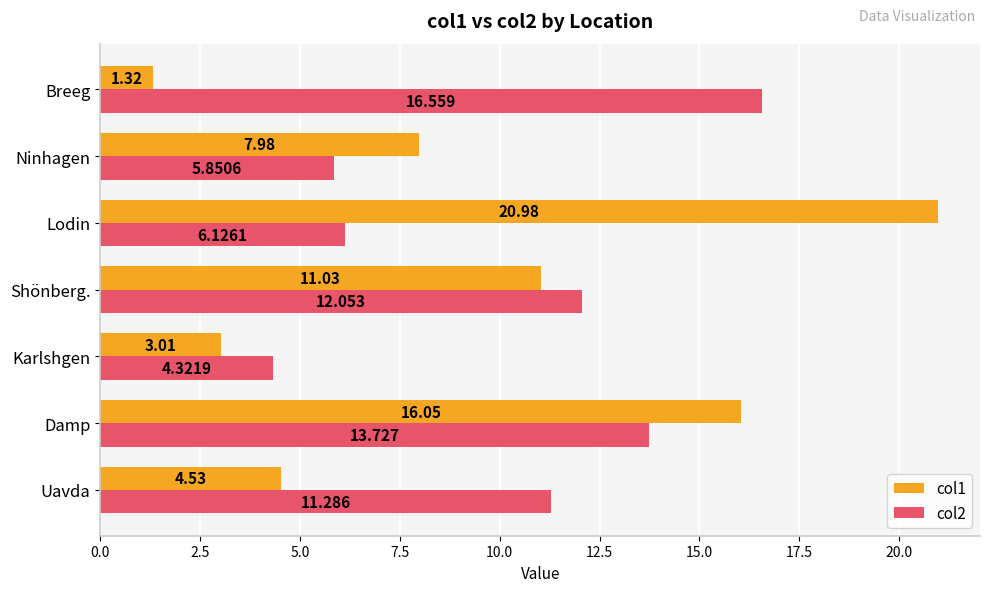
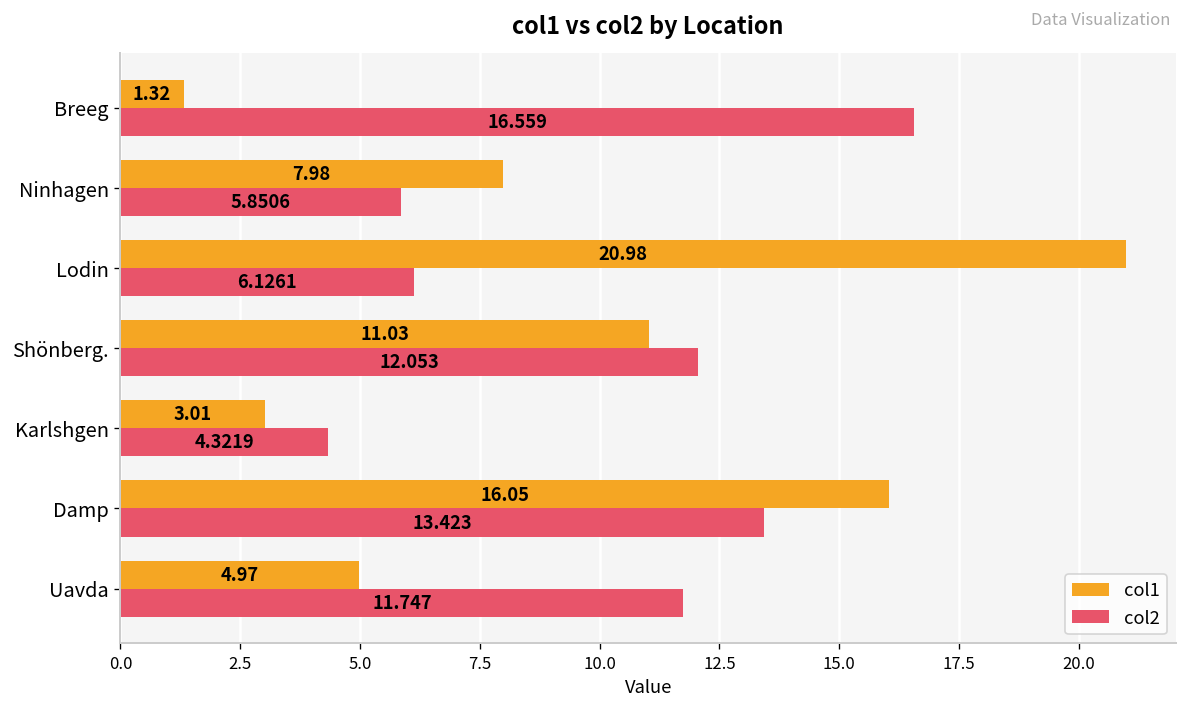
  {
    "col1": {
      "Breeg": 1.32,
      "Ninhagen": 7.98,
      "Lodin": 20.98,
      "Shönberg.": 11.03,
      "Karlshgen": 3.01,
      "Damp": 16.05,
-     "Uavda": 4.53
+     "Uavda": 4.97
    },
    "col2": {
      "Breeg": 16.559,
      "Ninhagen": 5.8506,
      "Lodin": 6.1261,
      "Shönberg.": 12.053,
      "Karlshgen": 4.3219,
-     "Damp": 13.727,
-     "Uavda": 11.286
+     "Damp": 13.423,
+     "Uavda": 11.747
    }
  }
